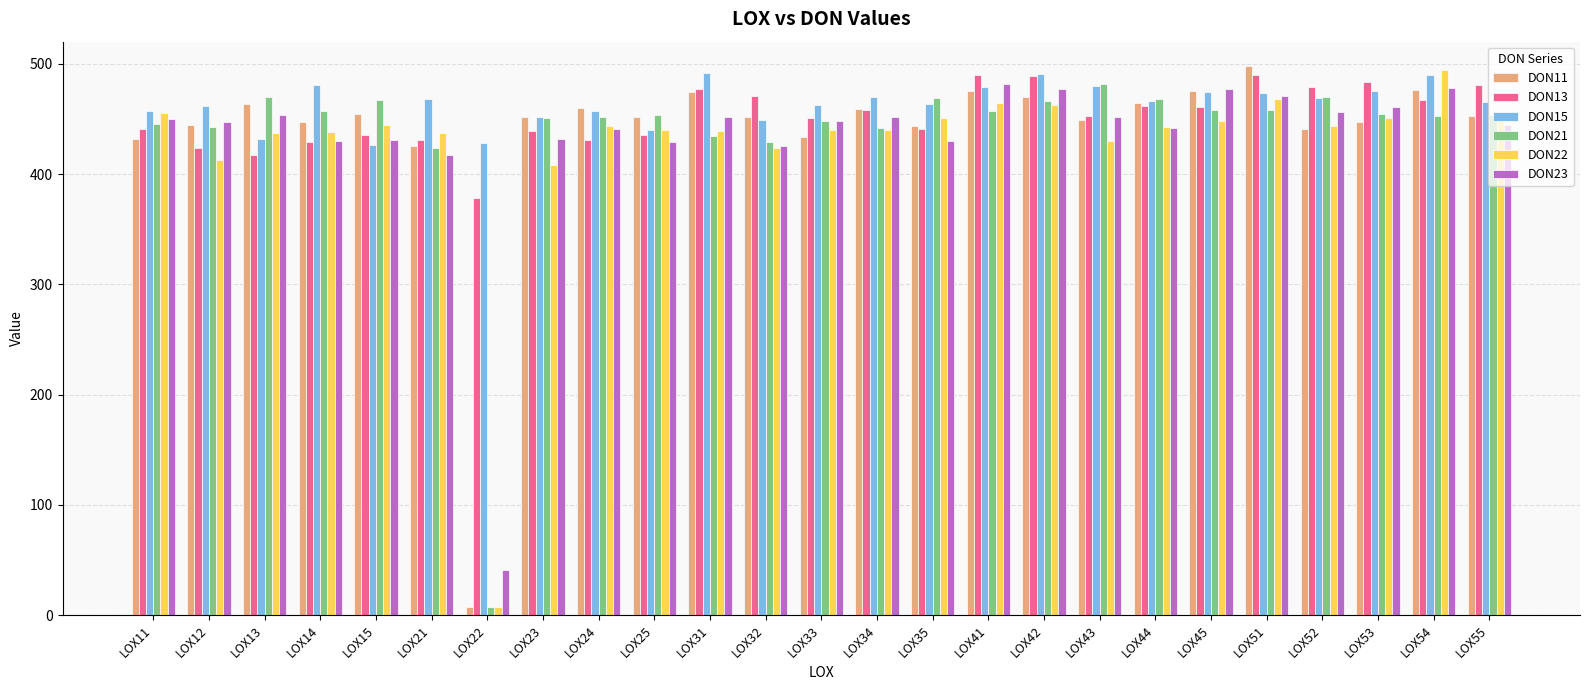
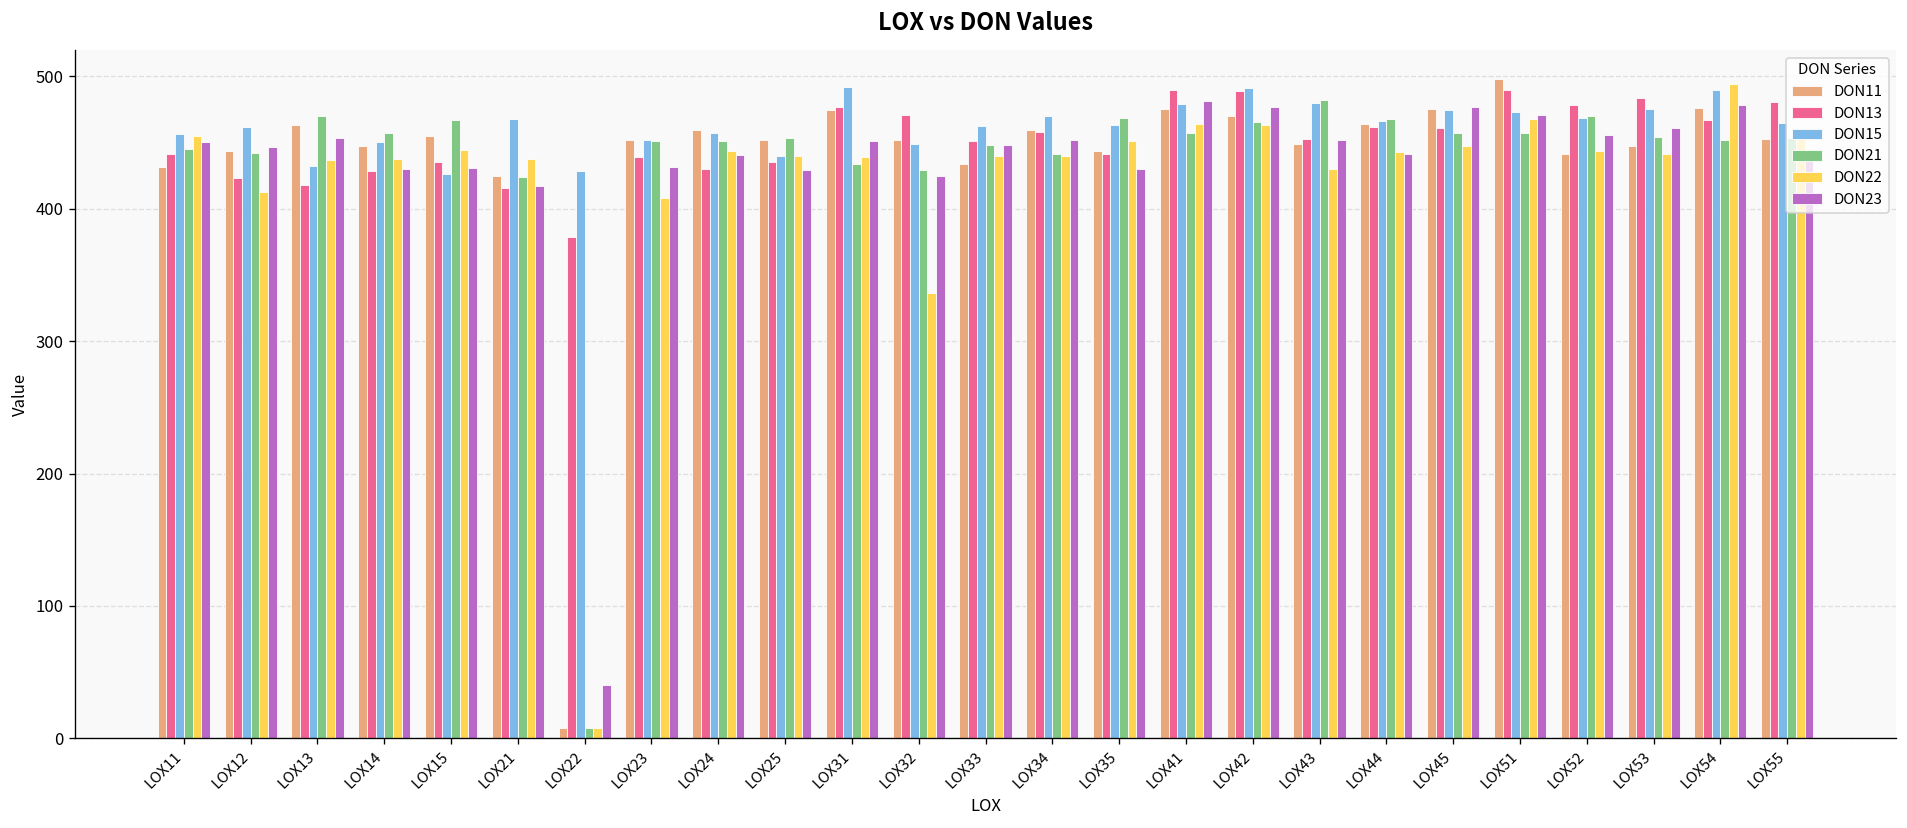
  {
    "DON11": {
      "LOX11": 432,
      "LOX12": 444,
      "LOX13": 463,
      "LOX14": 447,
      "LOX15": 455,
      "LOX21": 425,
      "LOX22": 7,
      "LOX23": 452,
      "LOX24": 460,
      "LOX25": 452,
      "LOX31": 475,
      "LOX32": 452,
      "LOX33": 434,
      "LOX34": 459,
      "LOX35": 444,
      "LOX41": 476,
      "LOX42": 470,
      "LOX43": 449,
      "LOX44": 464,
      "LOX45": 475,
      "LOX51": 498,
      "LOX52": 441,
      "LOX53": 447,
      "LOX54": 476,
      "LOX55": 453
    },
    "DON13": {
      "LOX11": 441,
      "LOX12": 424,
      "LOX13": 418,
      "LOX14": 429,
      "LOX15": 435,
-     "LOX21": 430,
+     "LOX21": 416,
      "LOX22": 378,
      "LOX23": 439,
      "LOX24": 430,
      "LOX25": 435,
      "LOX31": 477,
      "LOX32": 471,
      "LOX33": 451,
      "LOX34": 458,
      "LOX35": 441,
      "LOX41": 490,
      "LOX42": 489,
      "LOX43": 453,
      "LOX44": 462,
      "LOX45": 461,
      "LOX51": 490,
      "LOX52": 479,
      "LOX53": 484,
      "LOX54": 467,
      "LOX55": 481
    },
    "DON15": {
      "LOX11": 457,
      "LOX12": 462,
      "LOX13": 432,
-     "LOX14": 480,
+     "LOX14": 451,
      "LOX15": 427,
      "LOX21": 468,
      "LOX22": 428,
      "LOX23": 452,
      "LOX24": 458,
      "LOX25": 440,
      "LOX31": 492,
      "LOX32": 449,
      "LOX33": 463,
      "LOX34": 470,
      "LOX35": 463,
      "LOX41": 479,
      "LOX42": 491,
      "LOX43": 480,
      "LOX44": 466,
      "LOX45": 475,
      "LOX51": 473,
      "LOX52": 469,
      "LOX53": 475,
      "LOX54": 490,
      "LOX55": 465
    },
    "DON21": {
      "LOX11": 445,
      "LOX12": 442,
      "LOX13": 470,
      "LOX14": 457,
      "LOX15": 467,
      "LOX21": 424,
      "LOX22": 7,
      "LOX23": 451,
      "LOX24": 451,
      "LOX25": 453,
      "LOX31": 434,
      "LOX32": 429,
      "LOX33": 449,
      "LOX34": 442,
      "LOX35": 469,
      "LOX41": 458,
      "LOX42": 466,
      "LOX43": 482,
      "LOX44": 468,
      "LOX45": 458,
      "LOX51": 458,
      "LOX52": 470,
      "LOX53": 454,
      "LOX54": 452
    },
    "DON22": {
      "LOX11": 455,
      "LOX12": 413,
      "LOX13": 437,
      "LOX14": 438,
      "LOX15": 445,
      "LOX21": 437,
      "LOX22": 7,
      "LOX23": 408,
      "LOX24": 444,
      "LOX25": 440,
      "LOX31": 439,
-     "LOX32": 424,
+     "LOX32": 336,
      "LOX33": 440,
      "LOX34": 440,
      "LOX35": 451,
      "LOX41": 464,
      "LOX42": 463,
      "LOX43": 430,
      "LOX44": 443,
      "LOX45": 448,
      "LOX51": 468,
      "LOX52": 444,
-     "LOX53": 450,
+     "LOX53": 442,
      "LOX54": 494
    },
    "DON23": {
      "LOX11": 450,
      "LOX12": 447,
      "LOX13": 454,
      "LOX14": 430,
      "LOX15": 431,
      "LOX21": 417,
      "LOX22": 41,
      "LOX23": 432,
      "LOX24": 441,
      "LOX25": 429,
      "LOX31": 451,
      "LOX32": 425,
      "LOX33": 448,
      "LOX34": 452,
      "LOX35": 430,
      "LOX41": 482,
      "LOX42": 477,
      "LOX43": 452,
      "LOX44": 442,
      "LOX45": 477,
      "LOX51": 471,
      "LOX52": 456,
      "LOX53": 461,
      "LOX54": 478
    }
  }
